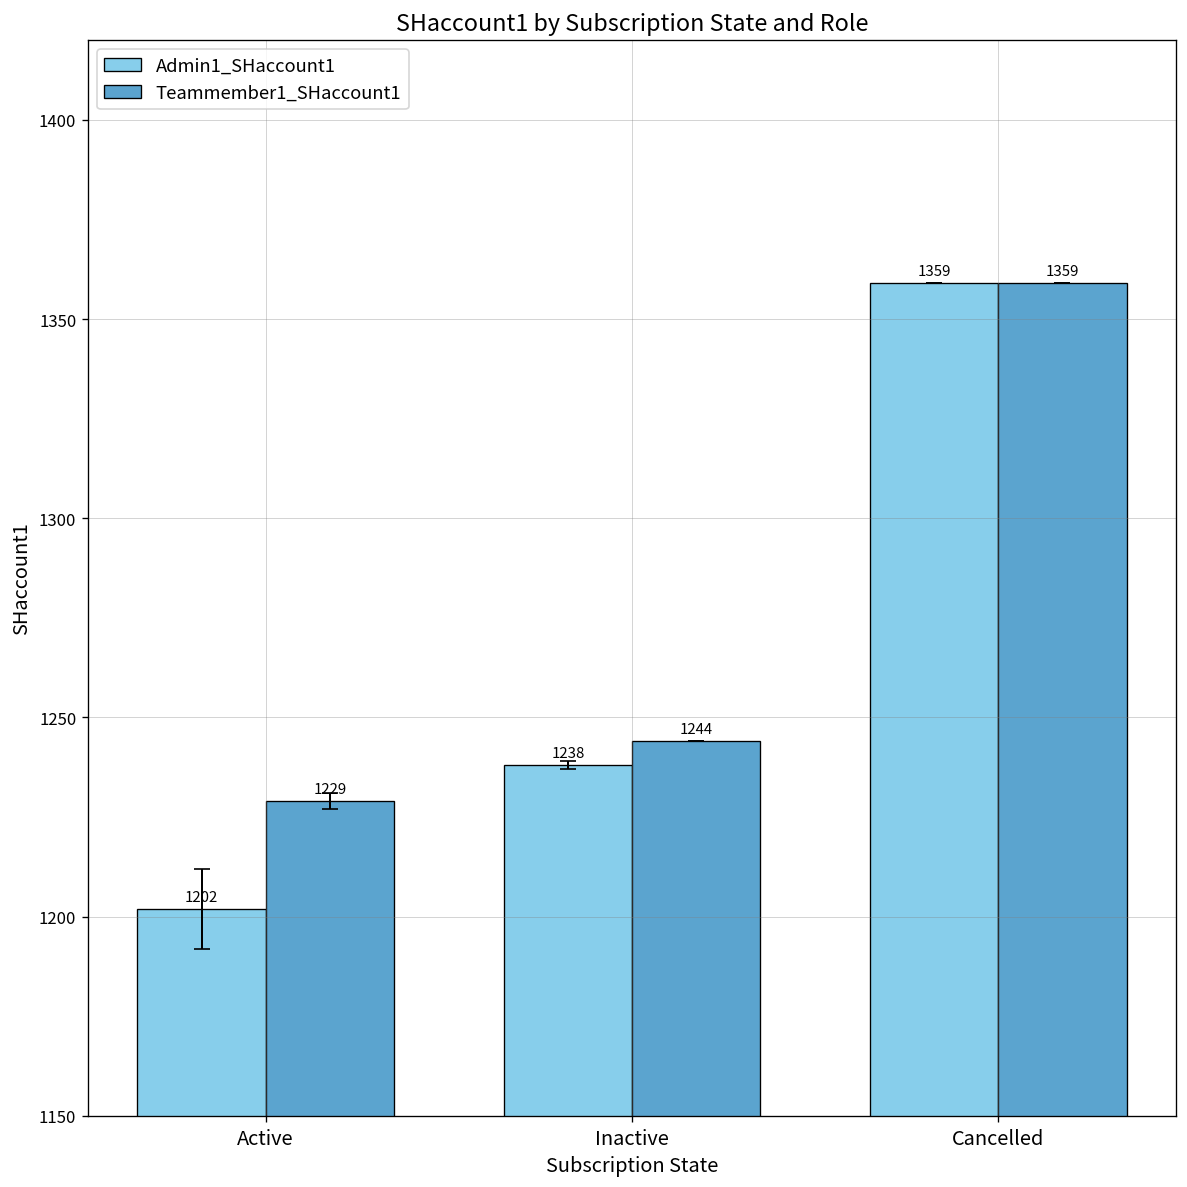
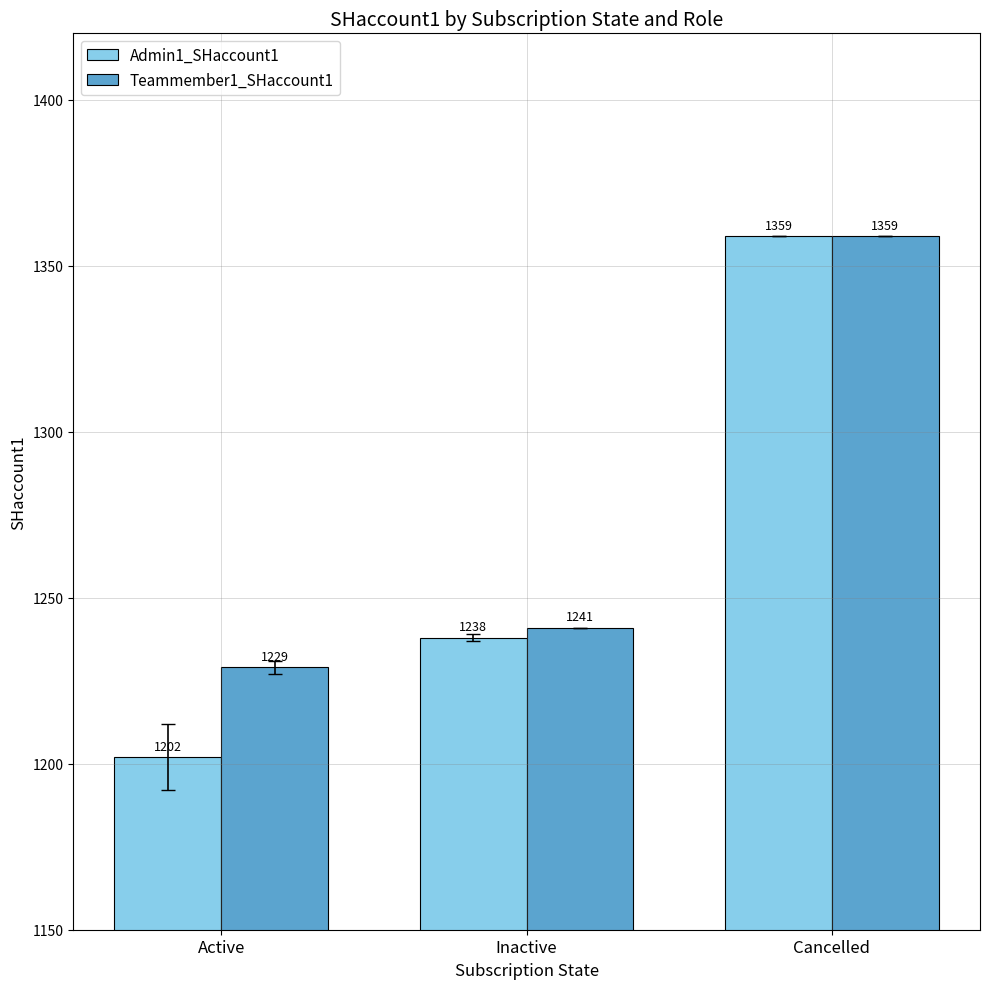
  {
    "Admin1_SHaccount1": {
      "Active": 1202,
      "Cancelled": 1359
    },
    "Teammember1_SHaccount1": {
-     "Inactive": 1244,
+     "Inactive": 1241,
      "Cancelled": 1359
    }
  }
